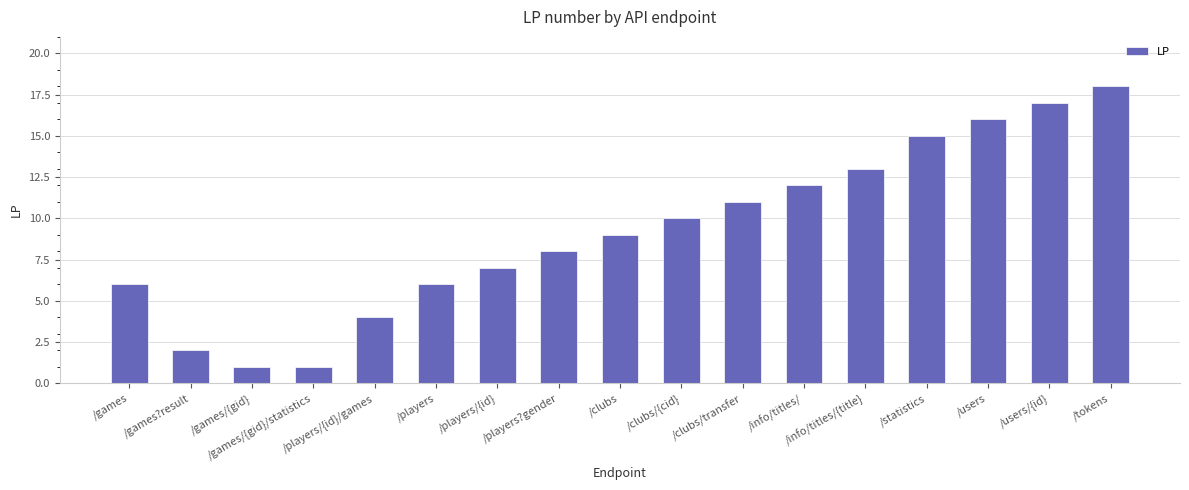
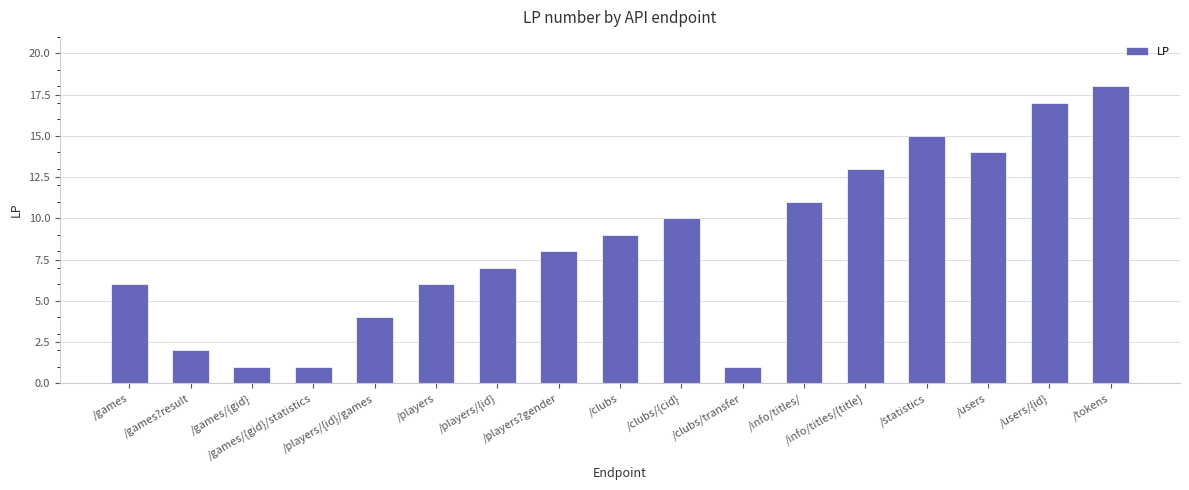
  {
    "/games": 6,
    "/games?result": 2,
    "/games/{gid}": 1,
    "/games/{gid}/statistics": 1,
    "/players/{id}/games": 4,
    "/players": 6,
    "/players/{id}": 7,
    "/players?gender": 8,
    "/clubs": 9,
    "/clubs/{cid}": 10,
-   "/clubs/transfer": 11,
-   "/info/titles/": 12,
+   "/clubs/transfer": 1,
+   "/info/titles/": 11,
    "/info/titles/{title}": 13,
    "/statistics": 15,
-   "/users": 16,
+   "/users": 14,
    "/users/{id}": 17,
    "/tokens": 18
  }
